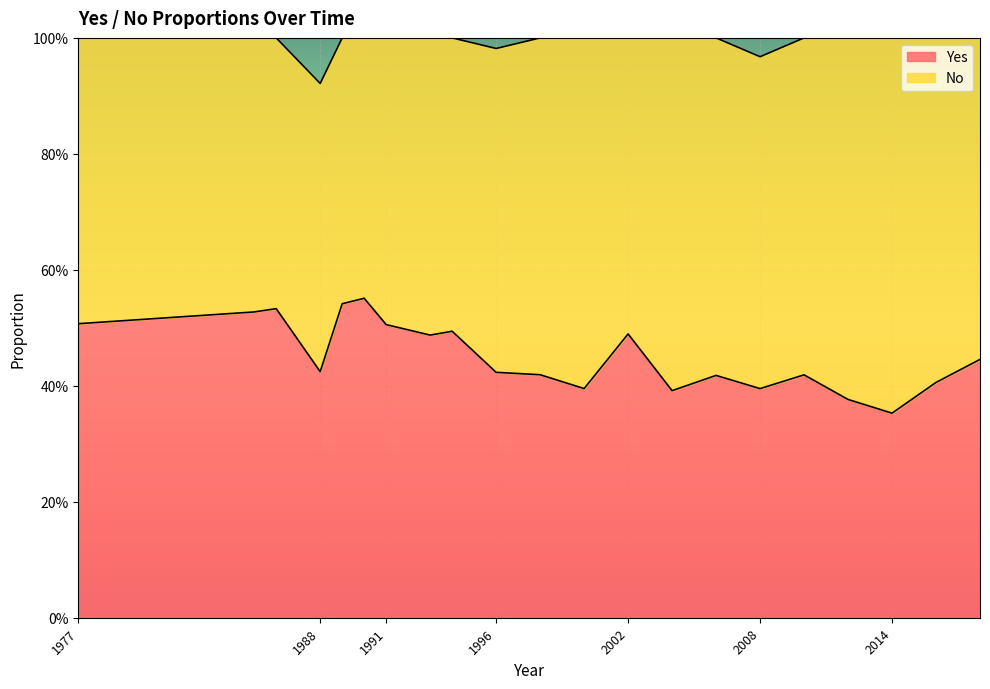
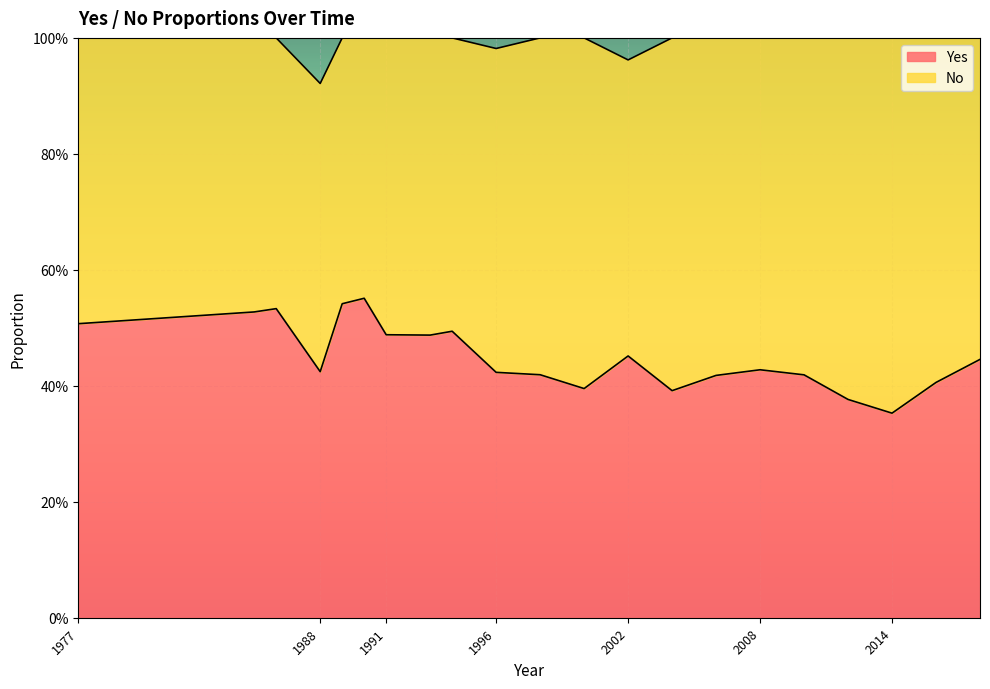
  {
    "Yes": {
      "1977": "51%",
      "1988": "42%",
-     "1991": "51%",
+     "1991": "49%",
      "1996": "42%",
-     "2002": "49%",
-     "2008": "40%",
+     "2002": "45%",
+     "2008": "43%",
      "2014": "35%"
    },
    "No": {
      "1977": "49%",
      "1988": "50%",
      "1996": "56%",
      "2002": "51%",
      "2008": "57%",
      "2014": "65%"
    }
  }
